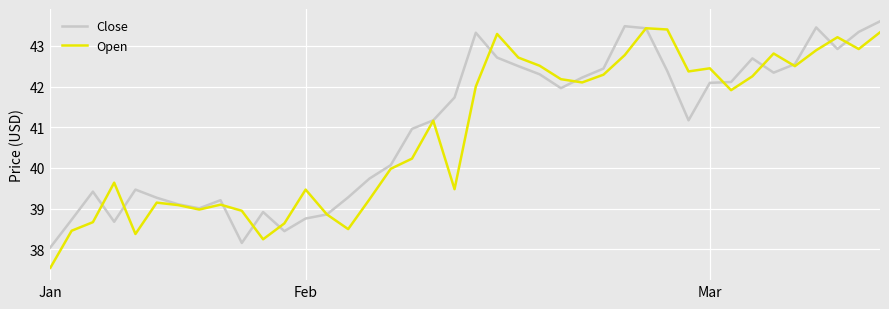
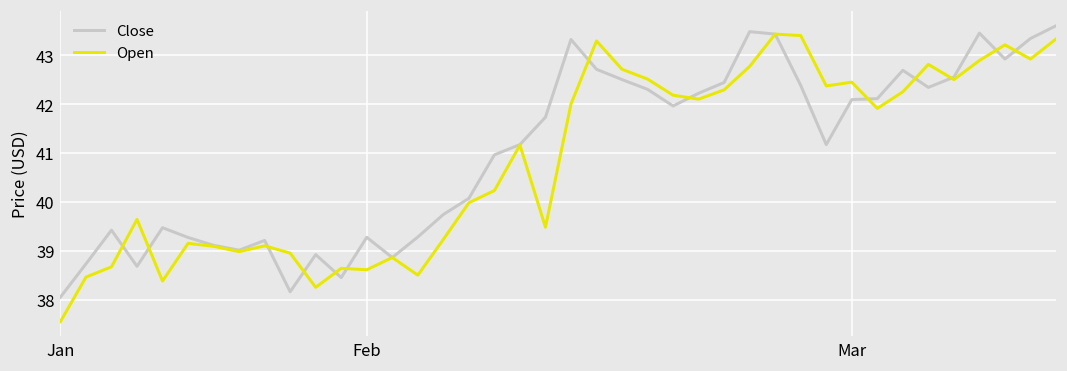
  {
    "Close": {
      "Jan": 38.1,
-     "Feb": 38.8,
+     "Feb": 39.3,
      "Mar": 42.1
    },
    "Open": {
      "Jan": 37.5,
-     "Feb": 39.5,
+     "Feb": 38.6,
      "Mar": 42.4
    }
  }
